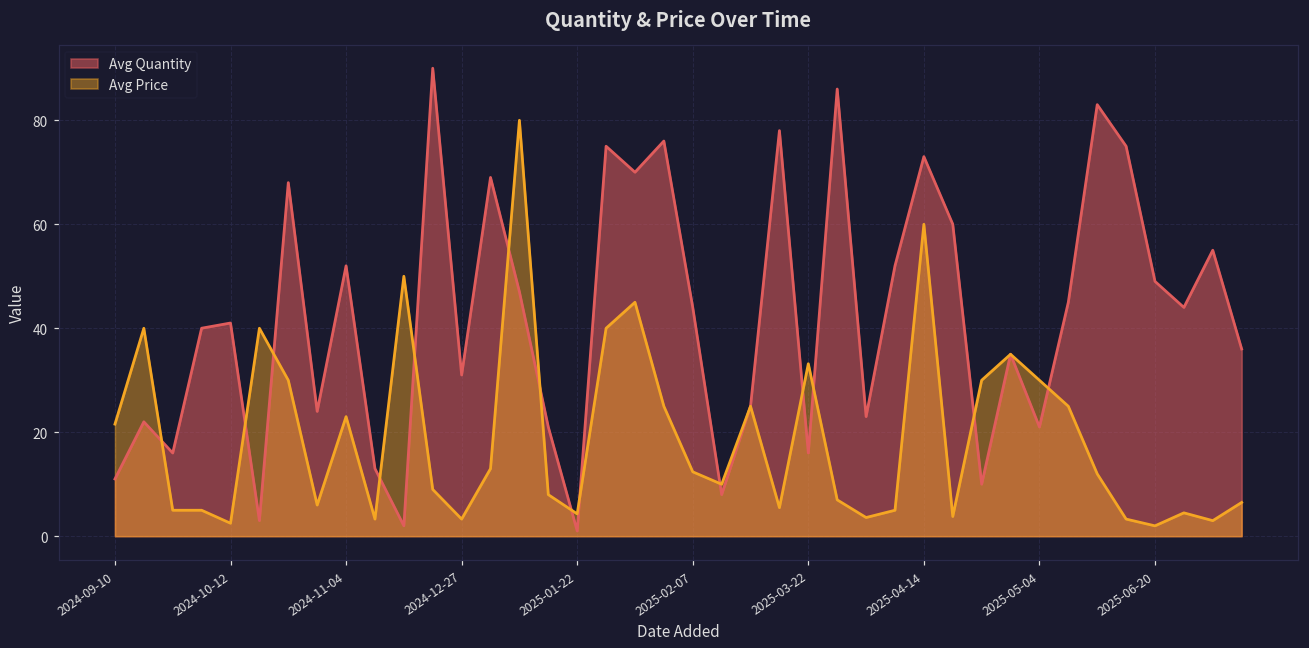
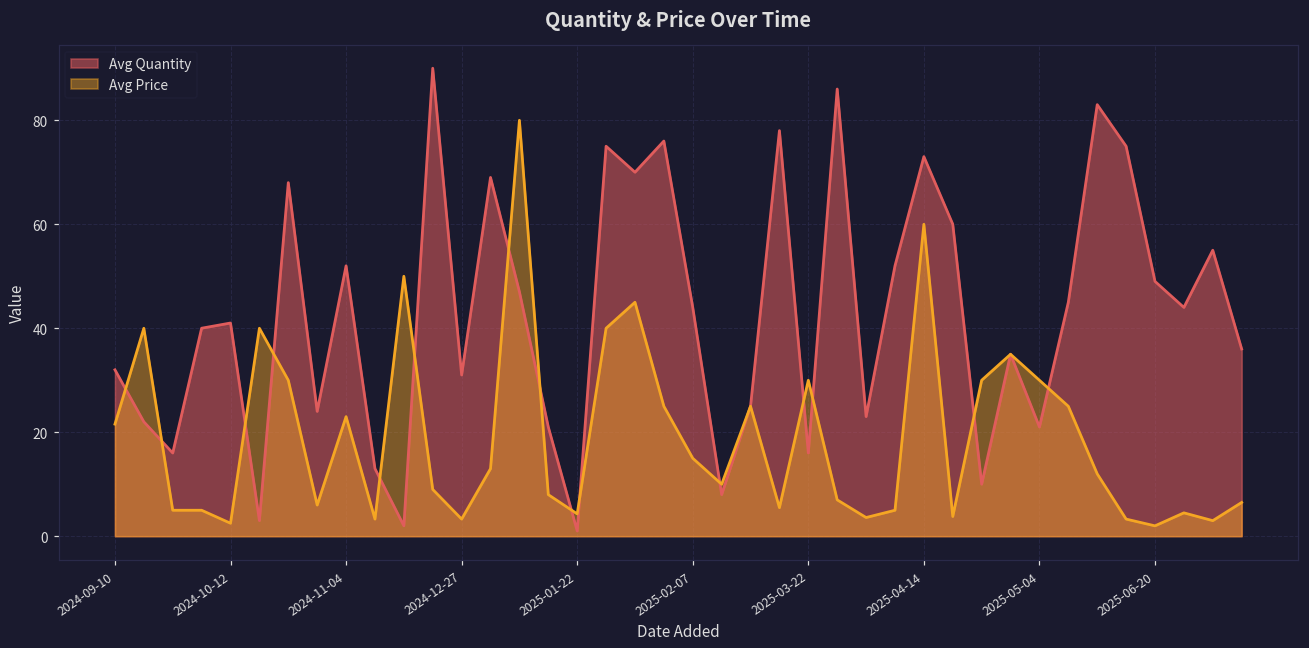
  {
    "Avg Quantity": {
-     "2024-09-10": 11,
+     "2024-09-10": 32,
      "2024-10-12": 41,
      "2024-11-04": 52,
      "2024-12-27": 31,
      "2025-02-07": 44,
      "2025-03-22": 16,
      "2025-04-14": 73,
      "2025-05-04": 21,
      "2025-06-20": 49
    },
    "Avg Price": {
      "2024-09-10": 22,
      "2024-10-12": 2,
      "2024-11-04": 23,
      "2024-12-27": 3,
-     "2025-02-07": 12,
-     "2025-03-22": 33,
+     "2025-02-07": 15,
+     "2025-03-22": 30,
      "2025-04-14": 60,
      "2025-05-04": 30,
      "2025-06-20": 2
    }
  }
